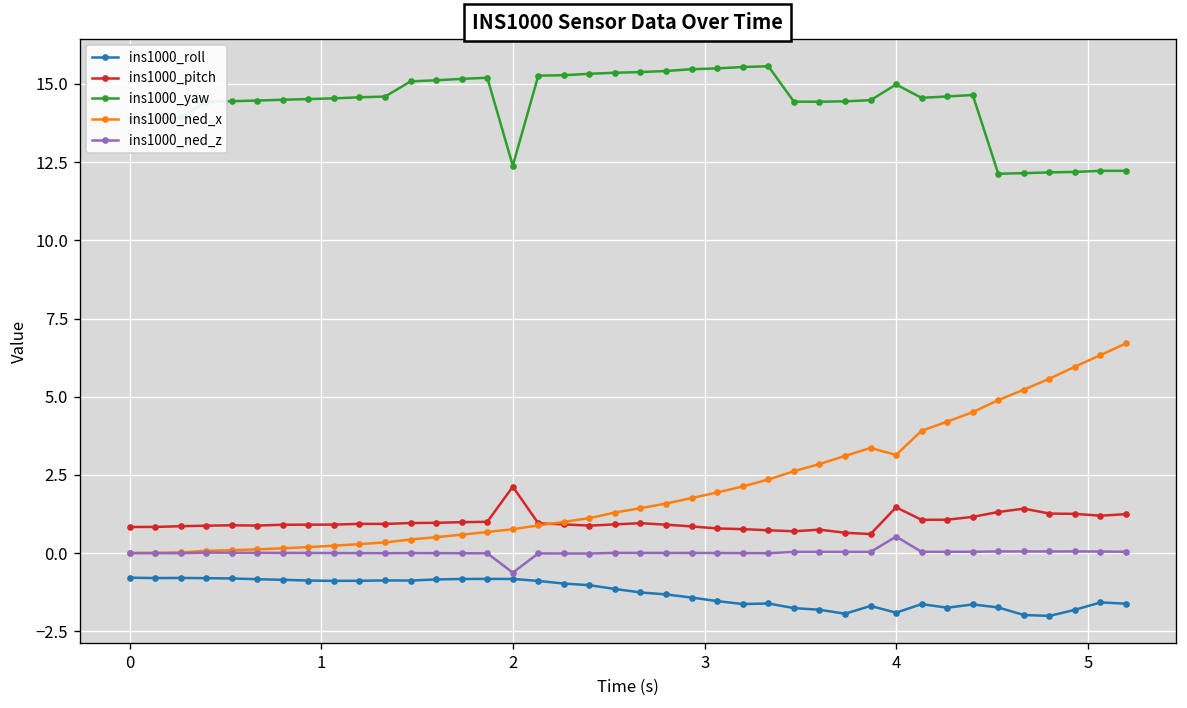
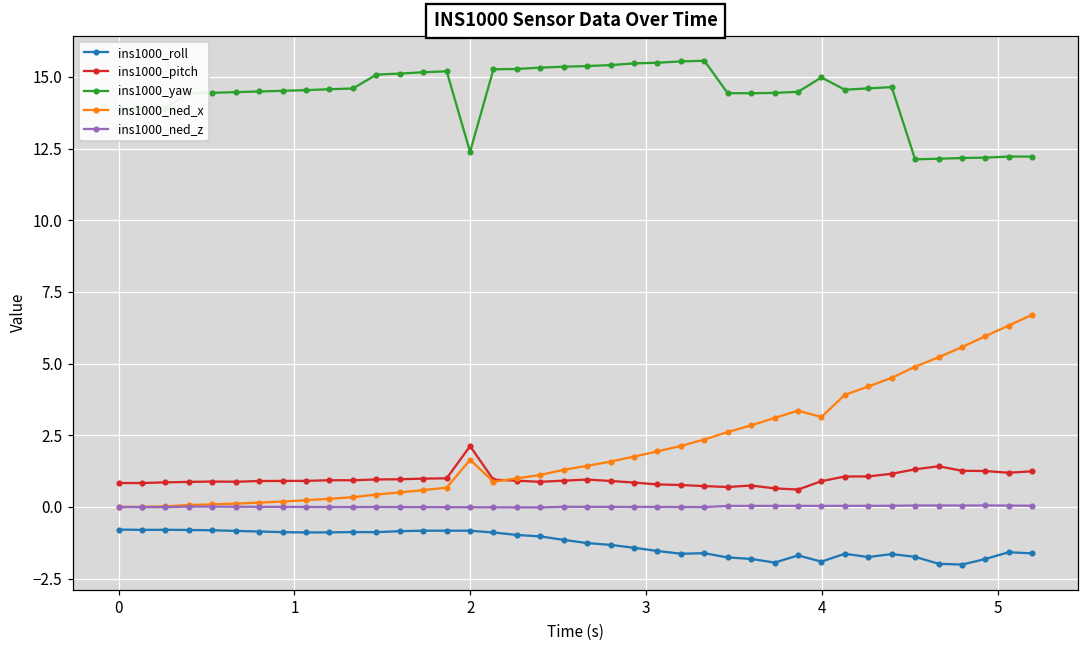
  {
    "ins1000_roll": {
      "0": -0.8,
      "2": -0.8,
      "4": -1.9
    },
    "ins1000_pitch": {
      "0": 0.8,
      "2": 2.1,
-     "4": 1.5
+     "4": 0.9
    },
    "ins1000_yaw": {
      "2": 12.4,
      "4": 15.0
    },
    "ins1000_ned_x": {
-     "2": 0.8,
+     "2": 1.6,
      "4": 3.1
    },
    "ins1000_ned_z": {
-     "2": -0.6,
-     "4": 0.5
+     "2": 0.0,
+     "4": 0.0
    }
  }
